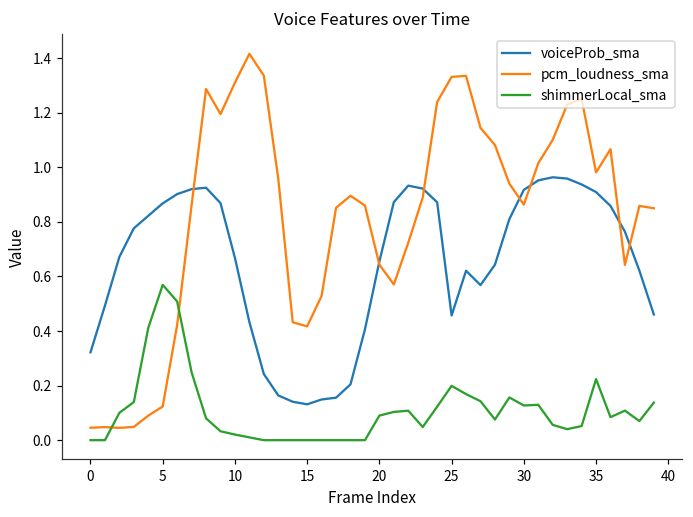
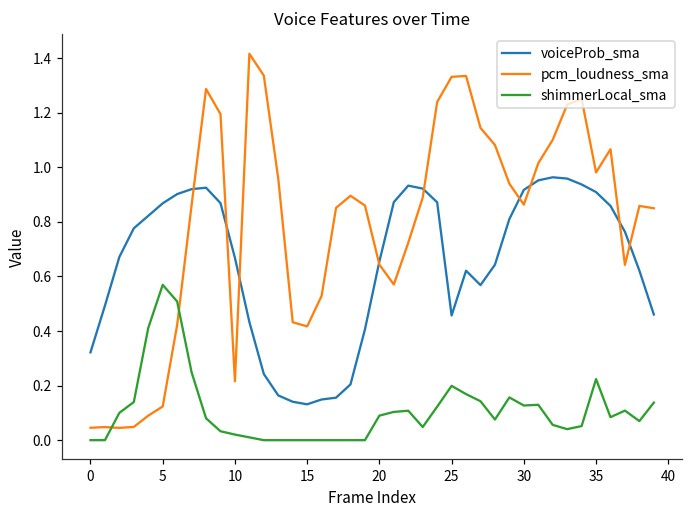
  {
    "voiceProb_sma": {
      "0": 0.32,
      "5": 0.87,
      "10": 0.67,
      "15": 0.13,
      "20": 0.66,
      "25": 0.46,
      "30": 0.92,
      "35": 0.91
    },
    "pcm_loudness_sma": {
      "0": 0.05,
      "5": 0.12,
-     "10": 1.31,
+     "10": 0.22,
      "15": 0.42,
      "20": 0.64,
      "25": 1.33,
      "30": 0.86,
      "35": 0.98
    },
    "shimmerLocal_sma": {
      "0": 0.00,
      "5": 0.57,
      "10": 0.02,
      "15": 0.00,
      "20": 0.09,
      "25": 0.20,
      "30": 0.13,
      "35": 0.22
    }
  }
